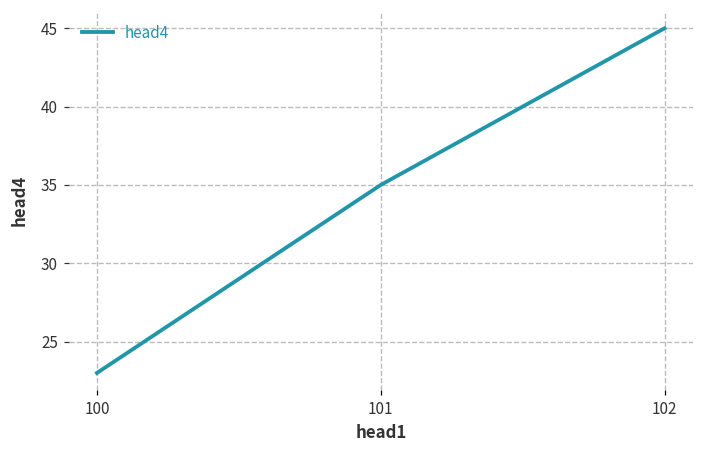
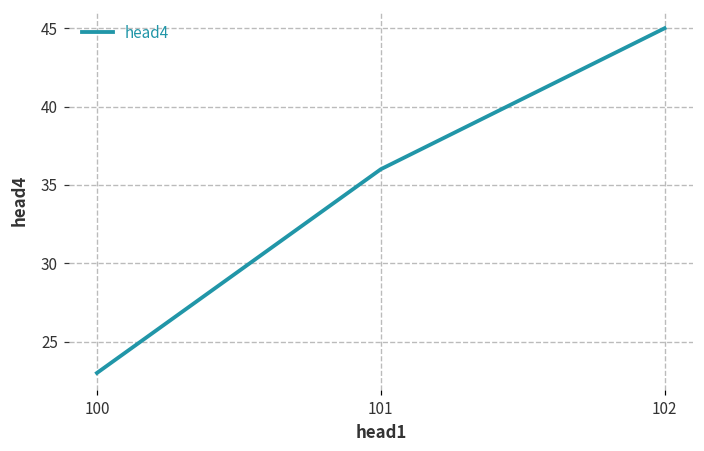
  {
    "100": 23,
-   "101": 35,
+   "101": 36,
    "102": 45
  }
